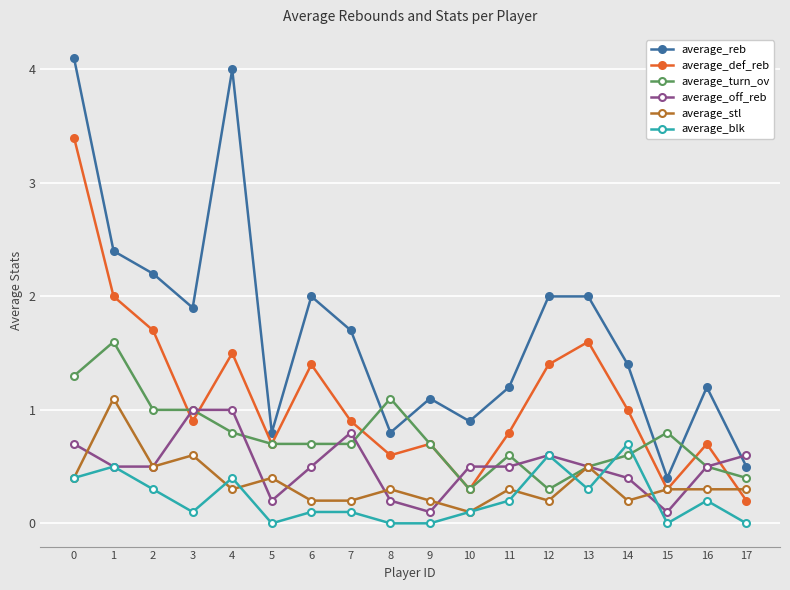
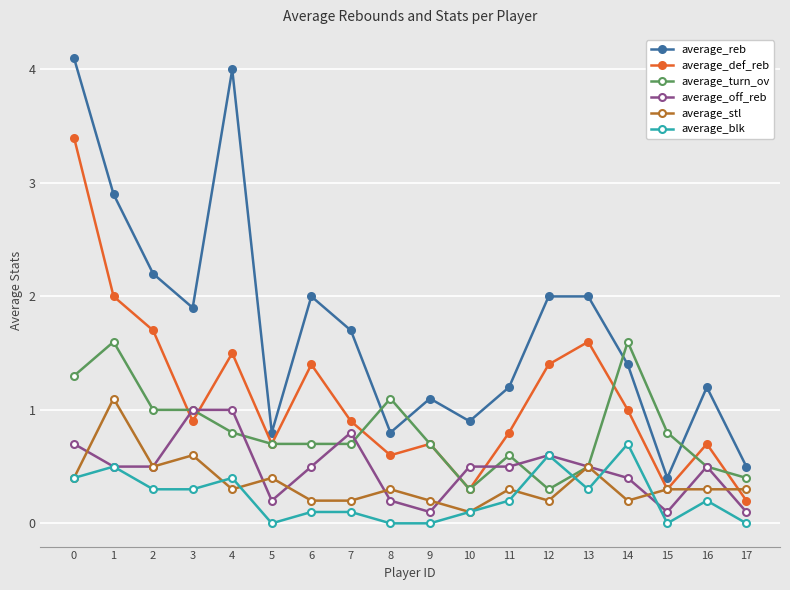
  {
    "average_reb": {
      "0": 4.1,
-     "1": 2.4,
+     "1": 2.9,
      "2": 2.2,
      "3": 1.9,
      "4": 4.0,
      "5": 0.8,
      "6": 2.0,
      "7": 1.7,
      "8": 0.8,
      "9": 1.1,
      "10": 0.9,
      "11": 1.2,
      "12": 2.0,
      "13": 2.0,
      "14": 1.4,
      "15": 0.4,
      "16": 1.2,
      "17": 0.5
    },
    "average_turn_ov": {
      "0": 1.3,
      "1": 1.6,
      "2": 1.0,
      "4": 0.8,
      "6": 0.7,
      "7": 0.7,
      "8": 1.1,
      "11": 0.6,
      "12": 0.3,
-     "14": 0.6,
+     "14": 1.6,
      "15": 0.8,
      "17": 0.4
    },
    "average_off_reb": {
      "0": 0.7,
      "4": 1.0,
      "5": 0.2,
      "6": 0.5,
      "7": 0.8,
      "8": 0.2,
      "9": 0.1,
      "10": 0.5,
      "11": 0.5,
      "14": 0.4,
      "15": 0.1,
-     "17": 0.6
+     "17": 0.1
    },
    "average_blk": {
      "2": 0.3,
-     "3": 0.1,
+     "3": 0.3,
      "4": 0.4,
      "5": 0.0,
      "6": 0.1,
      "7": 0.1,
      "8": 0.0,
      "9": 0.0,
      "11": 0.2,
      "13": 0.3,
      "14": 0.7,
      "15": 0.0,
      "16": 0.2,
      "17": 0.0
    }
  }
